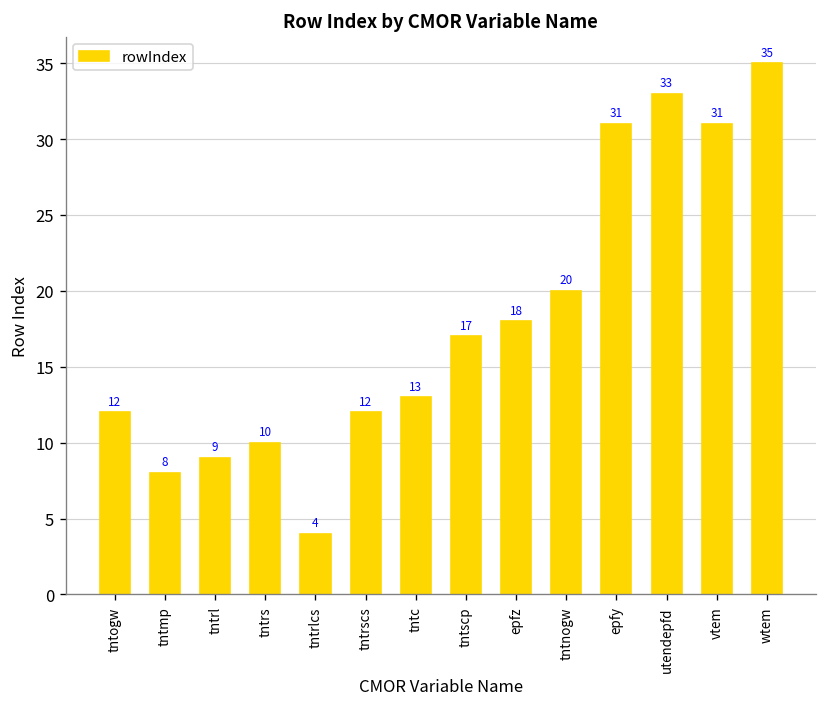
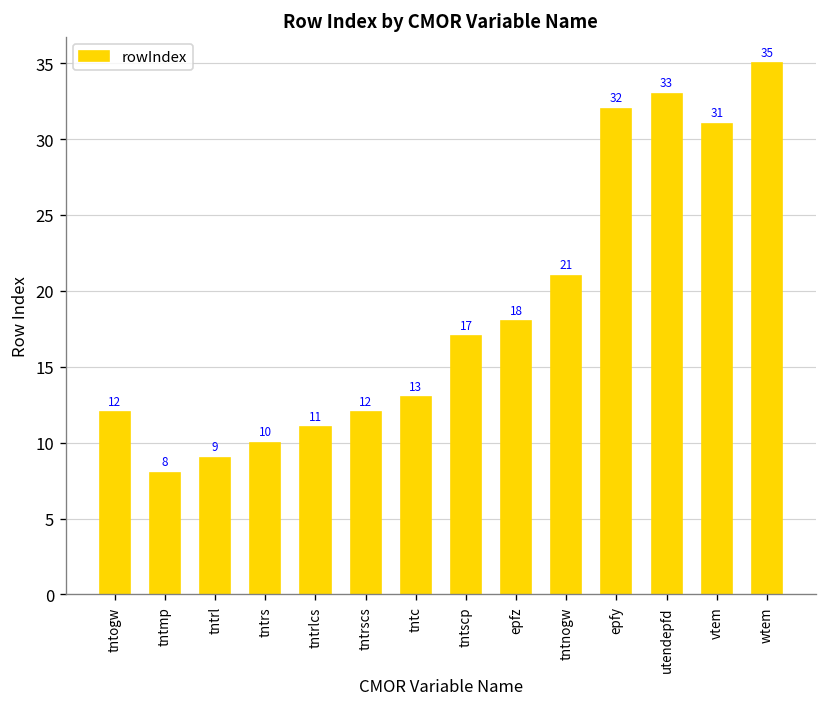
  {
    "tntogw": 12,
    "tntmp": 8,
    "tntrl": 9,
    "tntrs": 10,
-   "tntrlcs": 4,
+   "tntrlcs": 11,
    "tntrscs": 12,
    "tntc": 13,
    "tntscp": 17,
    "epfz": 18,
-   "tntnogw": 20,
-   "epfy": 31,
+   "tntnogw": 21,
+   "epfy": 32,
    "utendepfd": 33,
    "vtem": 31,
    "wtem": 35
  }
